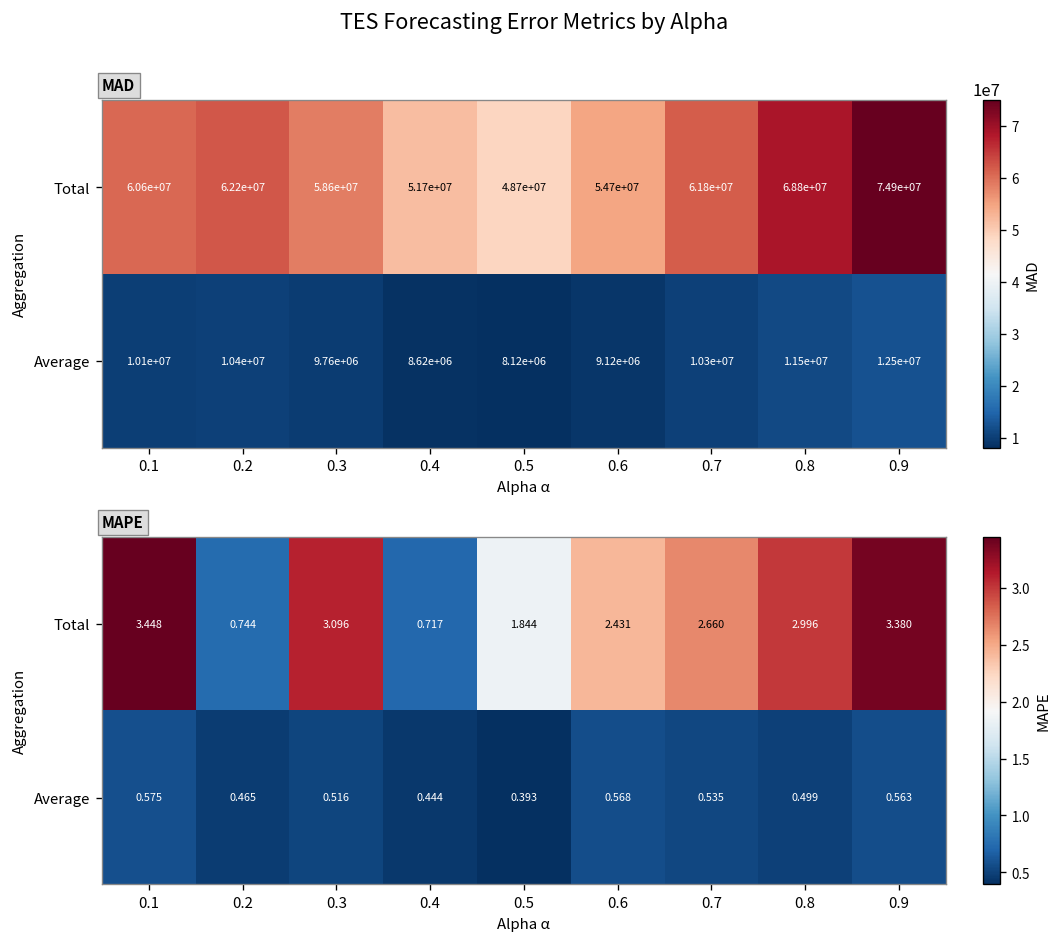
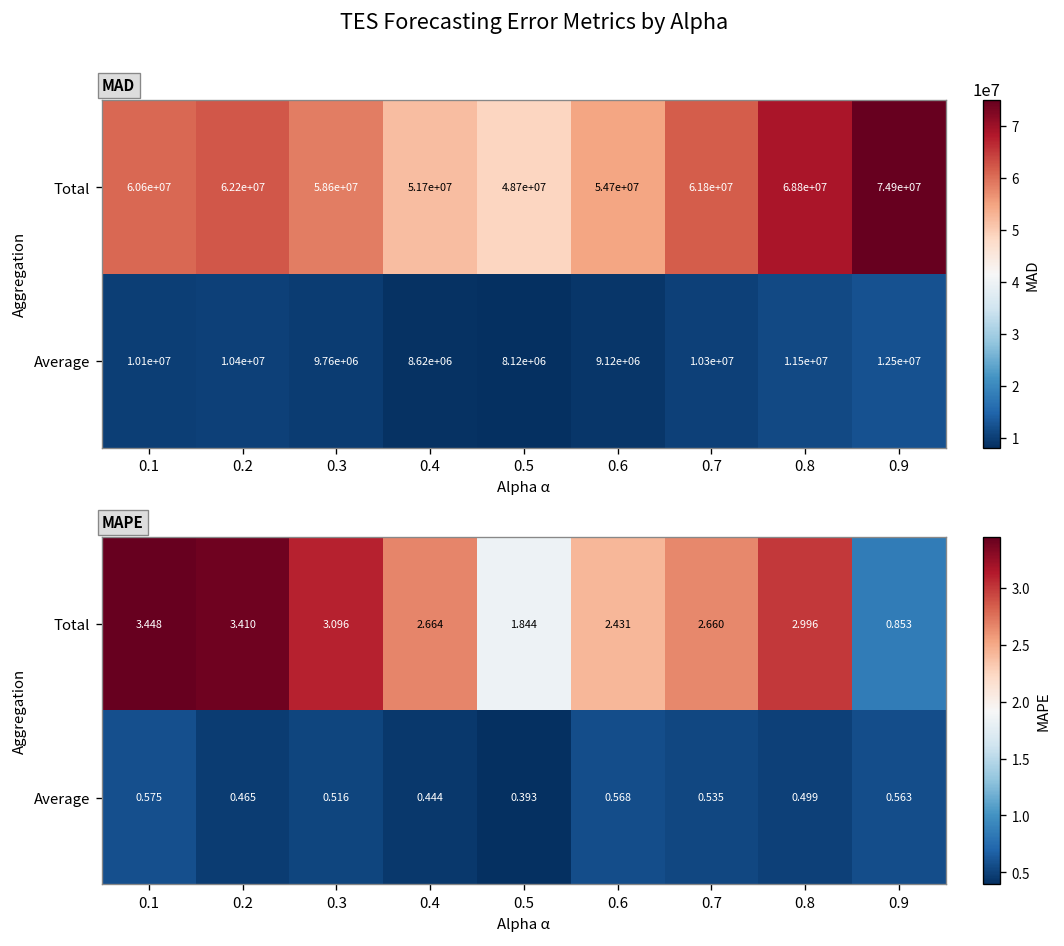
  {
    "MAD": {
      "Total": {
        "0.1": "6.06e+07",
        "0.2": "6.22e+07",
        "0.3": "5.86e+07",
        "0.4": "5.17e+07",
        "0.5": "4.87e+07",
        "0.6": "5.47e+07",
        "0.7": "6.18e+07",
        "0.8": "6.88e+07",
        "0.9": "7.49e+07"
      },
      "Average": {
        "0.1": "1.01e+07",
        "0.2": "1.04e+07",
        "0.3": "9.76e+06",
        "0.4": "8.62e+06",
        "0.5": "8.12e+06",
        "0.6": "9.12e+06",
        "0.7": "1.03e+07",
        "0.8": "1.15e+07",
        "0.9": "1.25e+07"
      }
    },
    "MAPE": {
      "Total": {
        "0.1": "3.448",
-       "0.2": "0.744",
+       "0.2": "3.410",
        "0.3": "3.096",
-       "0.4": "0.717",
+       "0.4": "2.664",
        "0.5": "1.844",
        "0.6": "2.431",
        "0.7": "2.660",
        "0.8": "2.996",
-       "0.9": "3.380"
+       "0.9": "0.853"
      },
      "Average": {
        "0.1": "0.575",
        "0.2": "0.465",
        "0.3": "0.516",
        "0.4": "0.444",
        "0.5": "0.393",
        "0.6": "0.568",
        "0.7": "0.535",
        "0.8": "0.499",
        "0.9": "0.563"
      }
    }
  }
